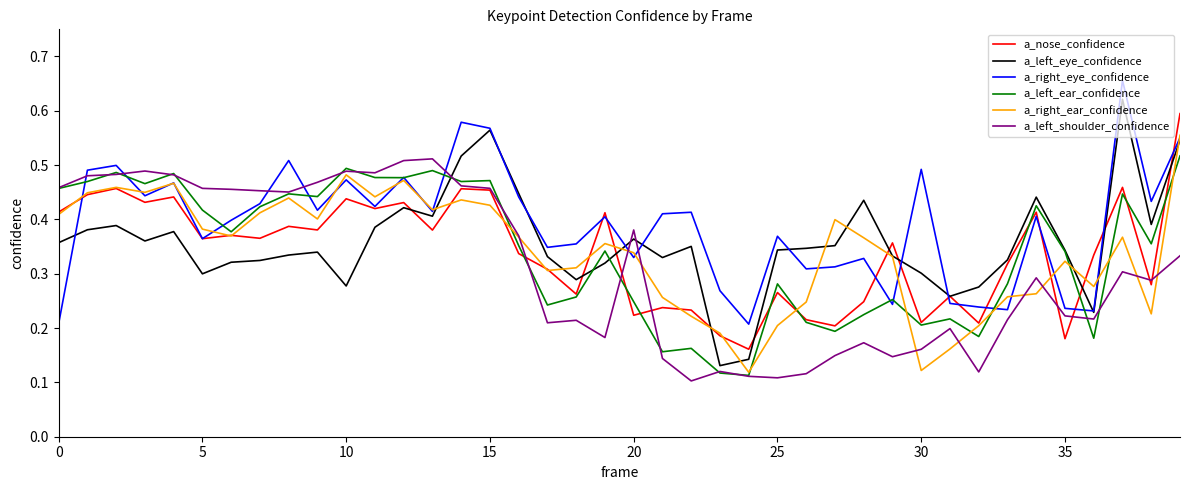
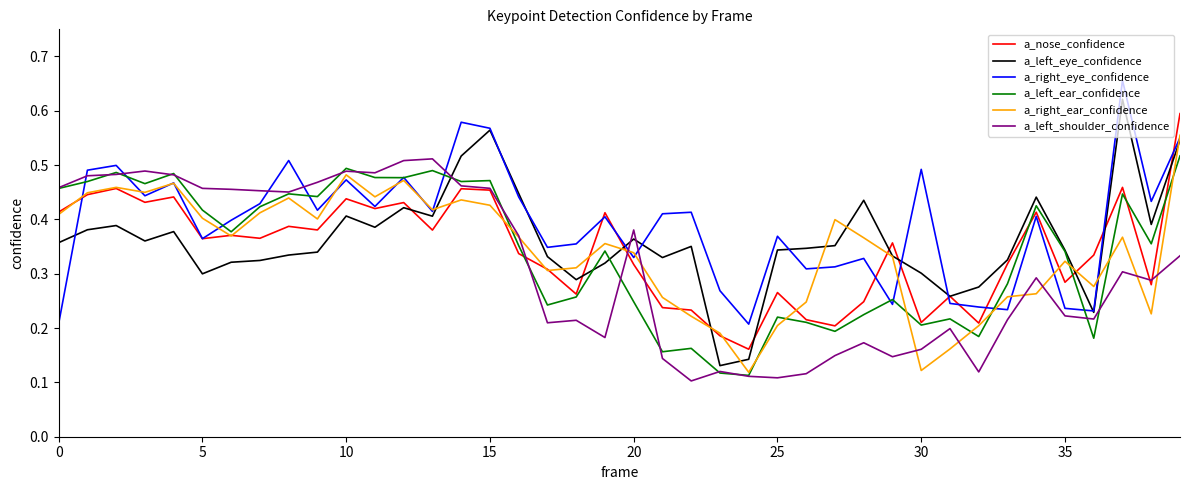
  {
    "a_nose_confidence": {
      "10": 0.44,
-     "20": 0.22,
+     "20": 0.32,
      "25": 0.27,
      "30": 0.21,
-     "35": 0.18
+     "35": 0.28
    },
    "a_left_eye_confidence": {
      "0": 0.36,
      "5": 0.30,
-     "10": 0.28,
+     "10": 0.41,
      "20": 0.36,
      "25": 0.34,
      "30": 0.30
    },
    "a_right_eye_confidence": {
      "0": 0.21,
      "10": 0.47,
      "20": 0.33,
      "25": 0.37,
      "30": 0.49,
      "35": 0.24
    },
    "a_left_ear_confidence": {
      "5": 0.42,
      "10": 0.49,
      "15": 0.47,
      "20": 0.25,
-     "25": 0.28,
+     "25": 0.22,
      "30": 0.21
    },
    "a_right_ear_confidence": {
-     "5": 0.38,
+     "5": 0.40,
      "10": 0.48,
      "15": 0.43,
      "20": 0.34,
      "25": 0.20,
      "30": 0.12,
      "35": 0.32
    },
    "a_left_shoulder_confidence": {
      "5": 0.46,
      "10": 0.49,
      "20": 0.38,
      "25": 0.11,
      "30": 0.16,
      "35": 0.22
    }
  }
